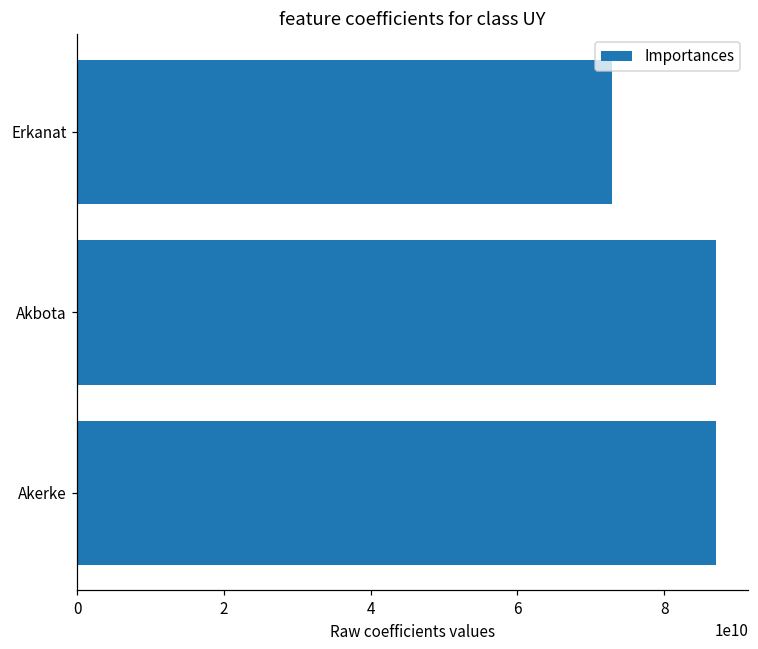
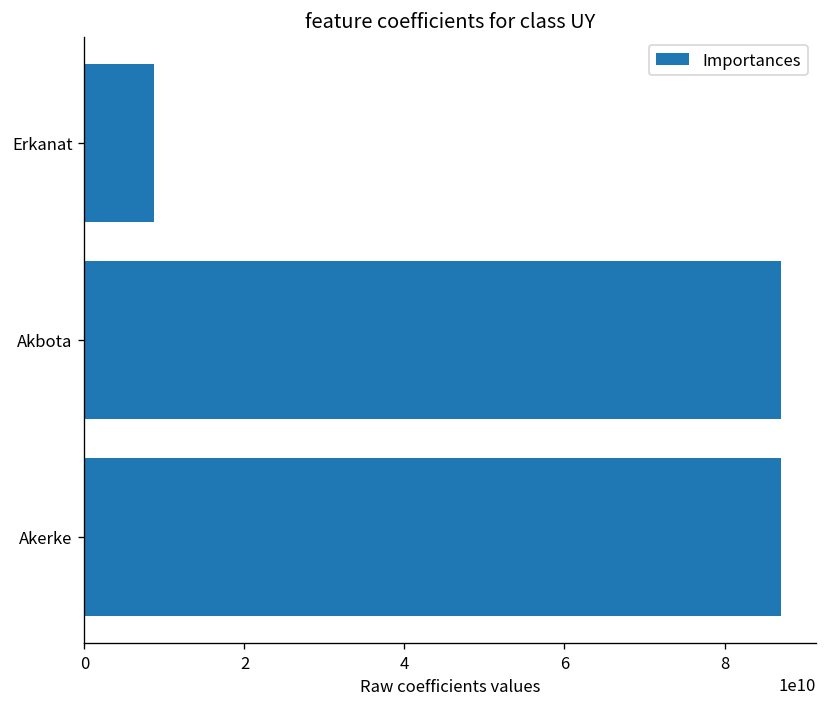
  {
-   "Erkanat": 73000000000,
+   "Erkanat": 9000000000,
    "Akbota": 87000000000,
    "Akerke": 87000000000
  }
